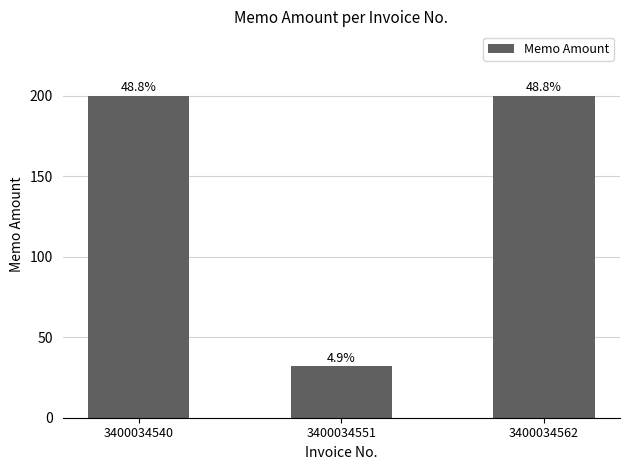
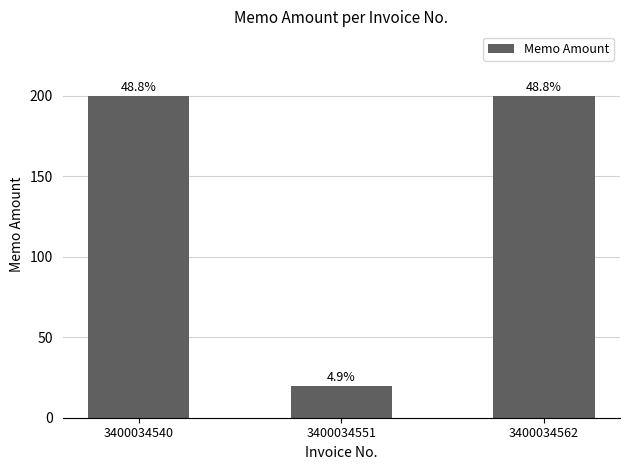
  {
-   "3400034551": 32
+   "3400034551": 20
  }
